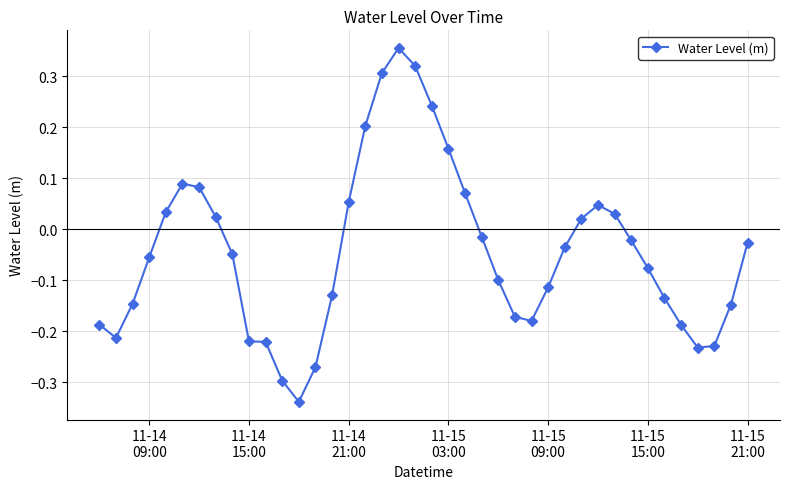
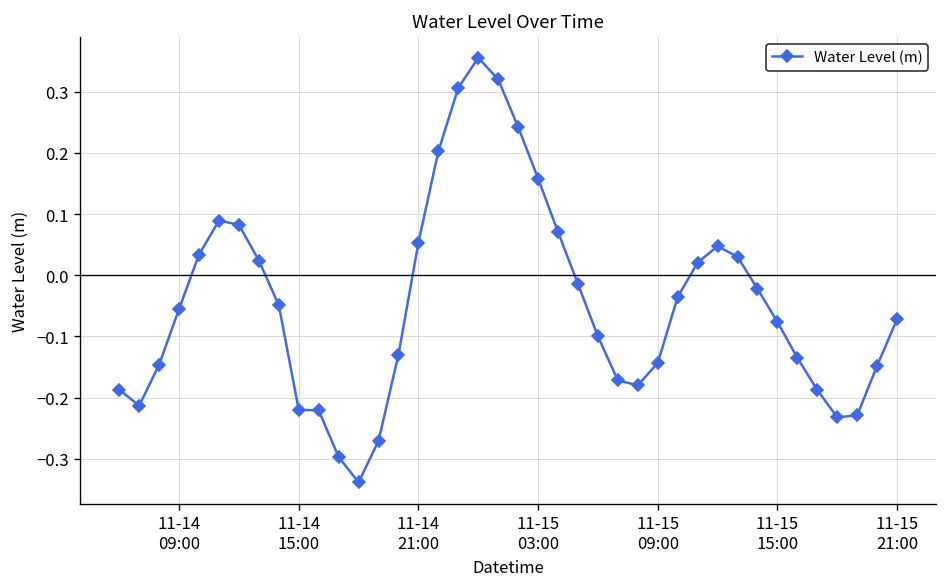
  {
    "11-14 09:00": -0.06,
    "11-14 15:00": -0.22,
    "11-14 21:00": 0.05,
    "11-15 03:00": 0.16,
-   "11-15 09:00": -0.11,
+   "11-15 09:00": -0.14,
    "11-15 15:00": -0.08,
-   "11-15 21:00": -0.03
+   "11-15 21:00": -0.07
  }
